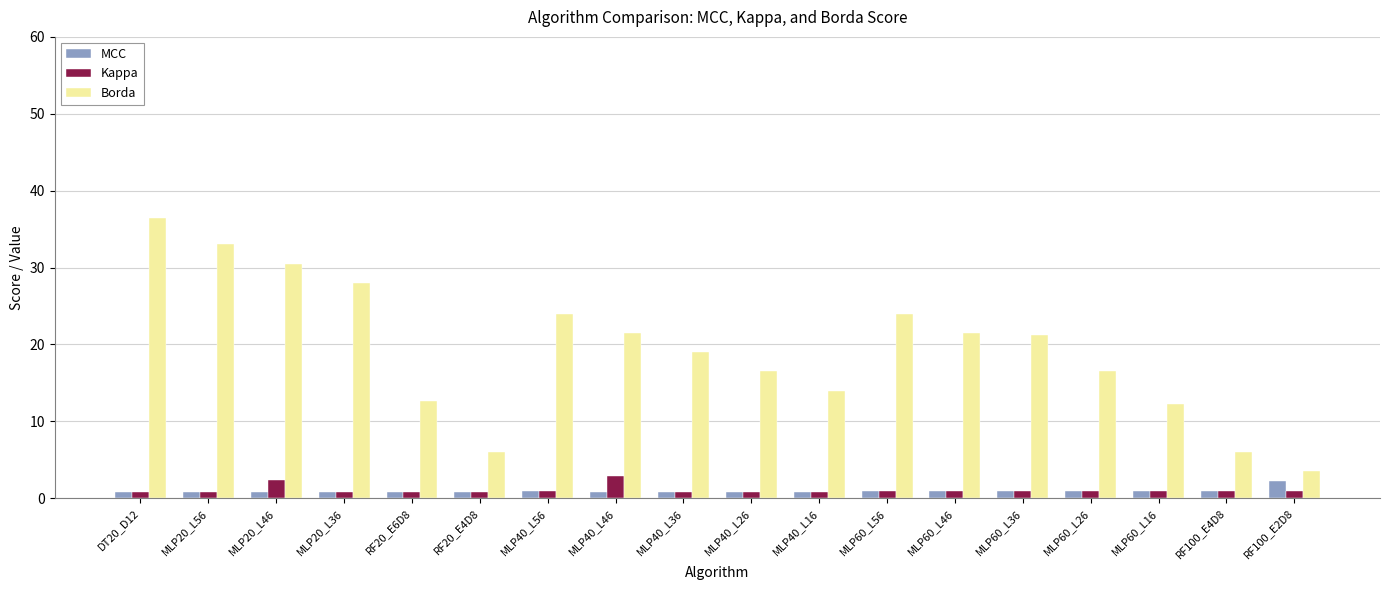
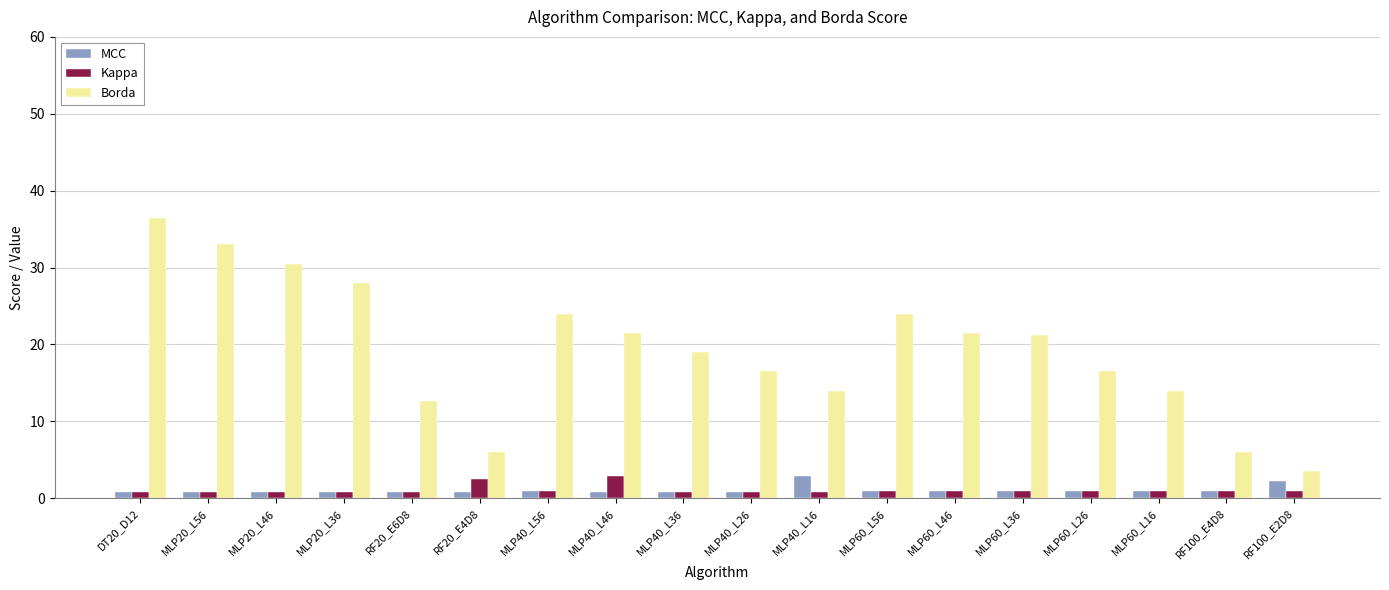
  {
    "MCC": {
      "DT20_D12": 1,
      "MLP20_L56": 1,
      "MLP20_L46": 1,
      "MLP20_L36": 1,
      "RF20_E6D8": 1,
      "RF20_E4D8": 1,
      "MLP40_L56": 1,
      "MLP40_L46": 1,
      "MLP40_L36": 1,
      "MLP40_L26": 1,
-     "MLP40_L16": 1,
+     "MLP40_L16": 3,
      "MLP60_L56": 1,
      "MLP60_L46": 1,
      "MLP60_L36": 1,
      "MLP60_L26": 1,
      "MLP60_L16": 1,
      "RF100_E4D8": 1,
      "RF100_E2D8": 2
    },
    "Kappa": {
      "DT20_D12": 1,
      "MLP20_L56": 1,
-     "MLP20_L46": 2,
+     "MLP20_L46": 1,
      "MLP20_L36": 1,
      "RF20_E6D8": 1,
-     "RF20_E4D8": 1,
+     "RF20_E4D8": 2,
      "MLP40_L56": 1,
      "MLP40_L46": 3,
      "MLP40_L36": 1,
      "MLP40_L26": 1,
      "MLP40_L16": 1,
      "MLP60_L56": 1,
      "MLP60_L46": 1,
      "MLP60_L36": 1,
      "MLP60_L26": 1,
      "MLP60_L16": 1,
      "RF100_E4D8": 1,
      "RF100_E2D8": 1
    },
    "Borda": {
      "DT20_D12": 37,
      "MLP20_L56": 33,
      "MLP20_L46": 31,
      "MLP20_L36": 28,
      "RF20_E6D8": 13,
      "RF20_E4D8": 6,
      "MLP40_L56": 24,
      "MLP40_L46": 22,
      "MLP40_L36": 19,
      "MLP40_L26": 17,
      "MLP40_L16": 14,
      "MLP60_L56": 24,
      "MLP60_L46": 22,
      "MLP60_L36": 21,
      "MLP60_L26": 17,
-     "MLP60_L16": 12,
+     "MLP60_L16": 14,
      "RF100_E4D8": 6,
      "RF100_E2D8": 4
    }
  }
